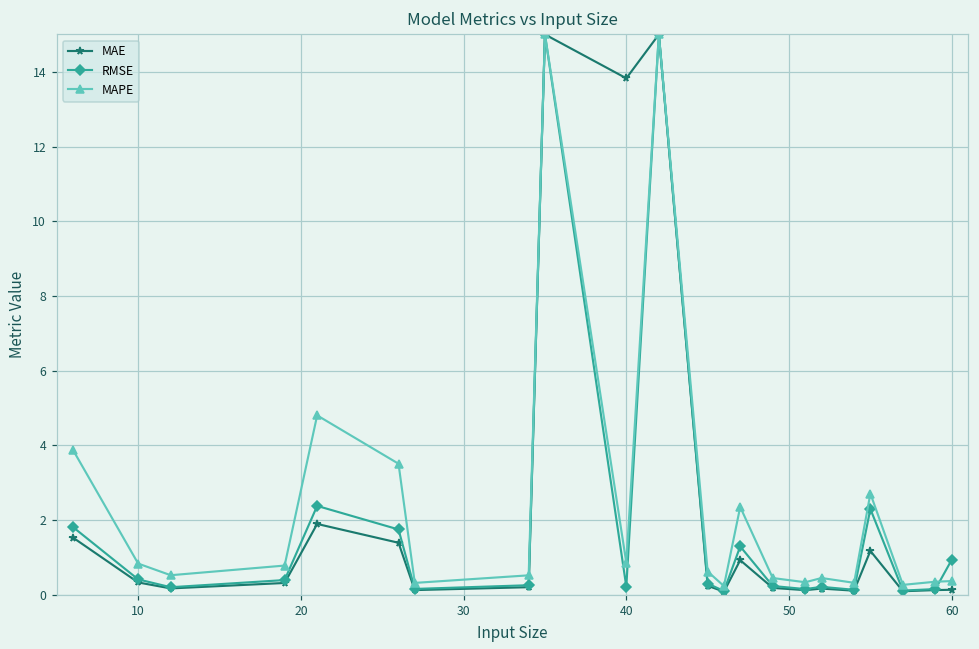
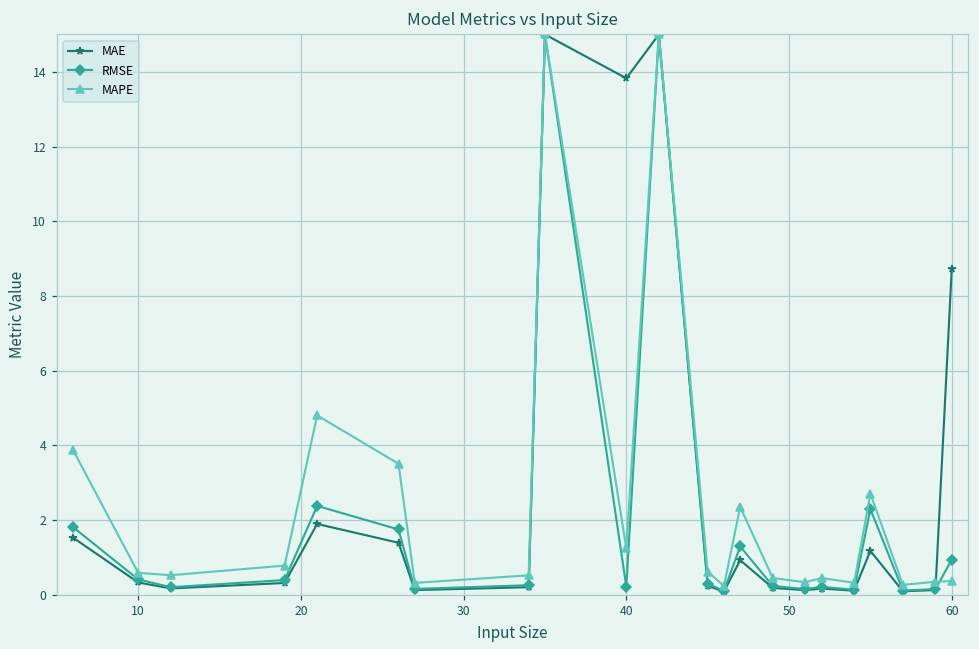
  {
    "MAE": {
      "10": 0.3,
      "40": 13.8,
-     "60": 0.1
+     "60": 8.7
    },
    "RMSE": {
      "10": 0.4,
      "40": 0.2,
      "60": 0.9
    },
    "MAPE": {
-     "10": 0.8,
-     "40": 0.9,
+     "10": 0.6,
+     "40": 1.2,
      "60": 0.4
    }
  }
